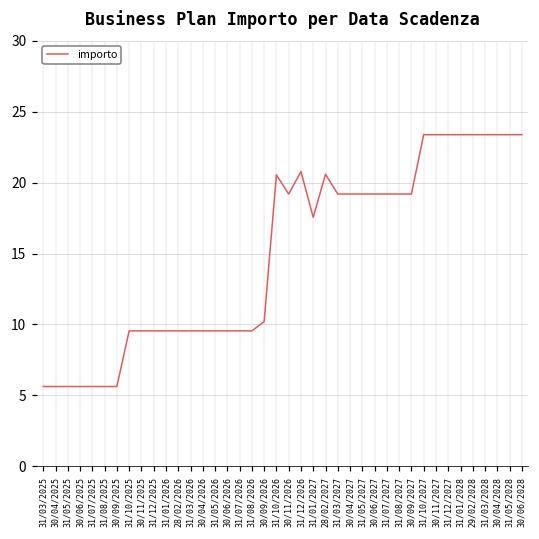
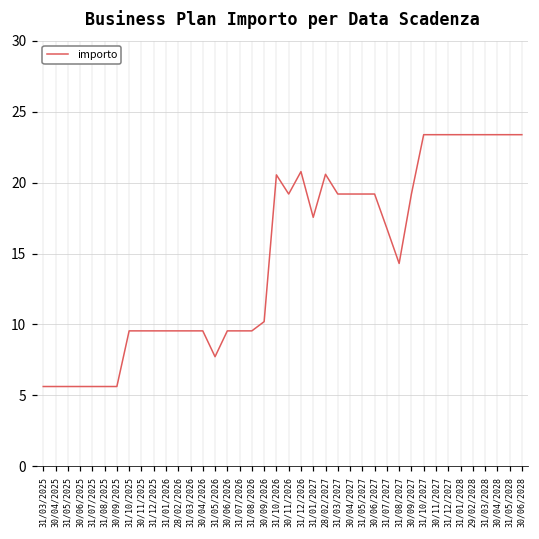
  {
    "31/03/2025": 5.6,
    "30/04/2025": 5.6,
    "31/05/2025": 5.6,
    "30/06/2025": 5.6,
    "31/07/2025": 5.6,
    "31/08/2025": 5.6,
    "30/09/2025": 5.6,
    "31/10/2025": 9.6,
    "30/11/2025": 9.6,
    "31/12/2025": 9.6,
    "31/01/2026": 9.6,
    "28/02/2026": 9.6,
    "31/03/2026": 9.6,
    "30/04/2026": 9.6,
-   "31/05/2026": 9.6,
+   "31/05/2026": 7.7,
    "30/06/2026": 9.6,
    "31/07/2026": 9.6,
    "31/08/2026": 9.6,
    "30/09/2026": 10.2,
    "31/10/2026": 20.5,
    "30/11/2026": 19.2,
    "31/12/2026": 20.8,
    "31/01/2027": 17.6,
    "28/02/2027": 20.6,
    "31/03/2027": 19.2,
    "30/04/2027": 19.2,
    "31/05/2027": 19.2,
    "30/06/2027": 19.2,
-   "31/07/2027": 19.2,
-   "31/08/2027": 19.2,
+   "31/07/2027": 16.8,
+   "31/08/2027": 14.3,
    "30/09/2027": 19.2,
    "31/10/2027": 23.4,
    "30/11/2027": 23.4,
    "31/12/2027": 23.4,
    "31/01/2028": 23.4,
    "29/02/2028": 23.4,
    "31/03/2028": 23.4,
    "30/04/2028": 23.4,
    "31/05/2028": 23.4,
    "30/06/2028": 23.4
  }
